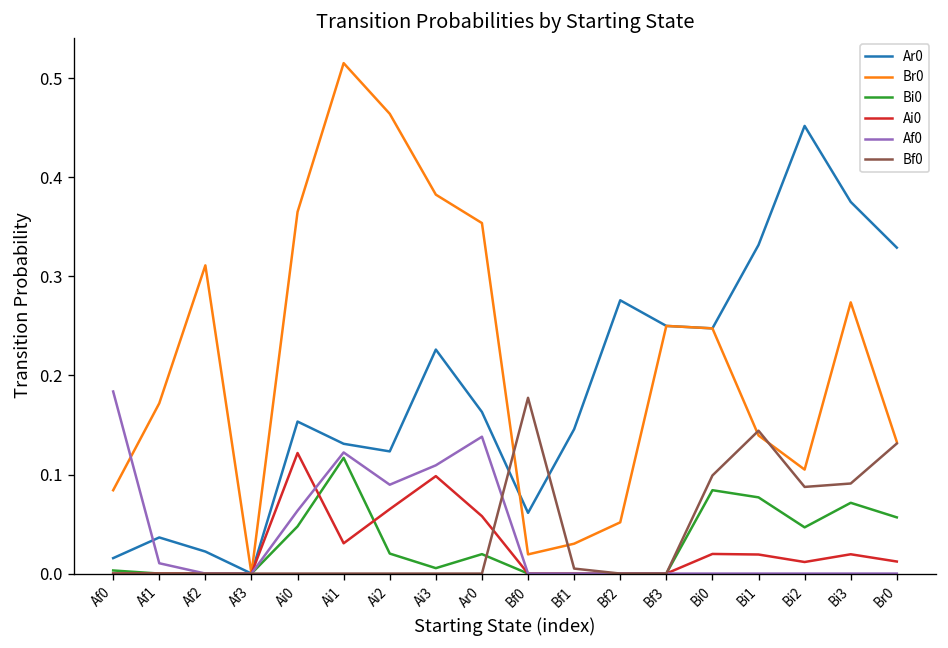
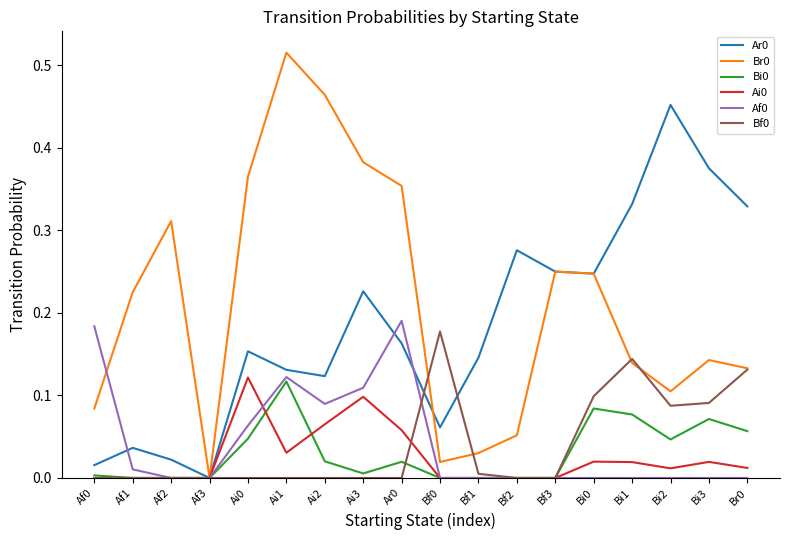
  {
    "Ar0": {
      "Af0": 0.02,
      "Af1": 0.04,
      "Af2": 0.02,
      "Ai0": 0.15,
      "Ai1": 0.13,
      "Ai2": 0.12,
      "Ai3": 0.23,
      "Ar0": 0.16,
      "Bf0": 0.06,
      "Bf1": 0.15,
      "Bf2": 0.28,
      "Bi1": 0.33,
      "Bi2": 0.45,
      "Bi3": 0.38,
      "Br0": 0.33
    },
    "Br0": {
      "Af0": 0.08,
-     "Af1": 0.17,
+     "Af1": 0.23,
      "Af2": 0.31,
      "Ai0": 0.37,
      "Ai1": 0.52,
      "Ai2": 0.46,
      "Ai3": 0.38,
      "Ar0": 0.35,
      "Bf0": 0.02,
      "Bf1": 0.03,
      "Bf2": 0.05,
      "Bi1": 0.14,
      "Bi2": 0.10,
-     "Bi3": 0.27
+     "Bi3": 0.14
    },
    "Bi0": {
      "Af0": 0.00,
      "Ai0": 0.05,
      "Ai1": 0.12,
      "Ai2": 0.02,
      "Ai3": 0.01,
      "Ar0": 0.02,
      "Bi0": 0.08,
      "Bi1": 0.08,
      "Bi2": 0.05,
      "Bi3": 0.07,
      "Br0": 0.06
    },
    "Ai0": {
      "Ai0": 0.12,
      "Ai1": 0.03,
      "Ai2": 0.07,
      "Ai3": 0.10,
      "Ar0": 0.06,
      "Bi0": 0.02,
      "Bi1": 0.02,
      "Bi2": 0.01,
      "Bi3": 0.02,
      "Br0": 0.01
    },
    "Af0": {
      "Af0": 0.18,
      "Af1": 0.01,
      "Ai0": 0.06,
      "Ai1": 0.12,
      "Ai2": 0.09,
      "Ai3": 0.11,
-     "Ar0": 0.14,
+     "Ar0": 0.19,
      "Bi0": 0.00,
      "Bi1": 0.00,
      "Bi2": 0.00,
      "Bi3": 0.00,
      "Br0": 0.00
    },
    "Bf0": {
      "Ai0": 0.00,
      "Ai1": 0.00,
      "Ai2": 0.00,
      "Ai3": 0.00,
      "Ar0": 0.00,
      "Bf0": 0.18,
      "Bf1": 0.01,
      "Bi0": 0.10,
      "Bi1": 0.14,
      "Bi2": 0.09,
      "Bi3": 0.09
    }
  }
